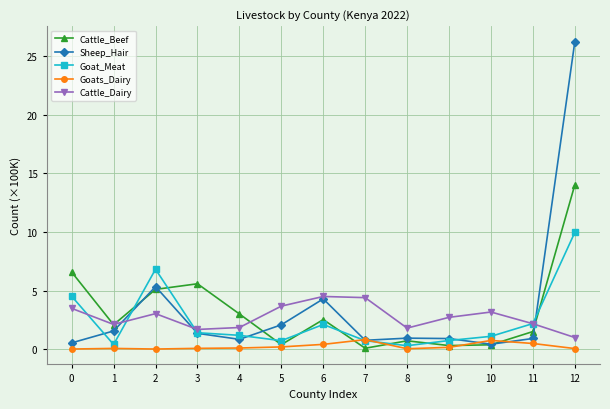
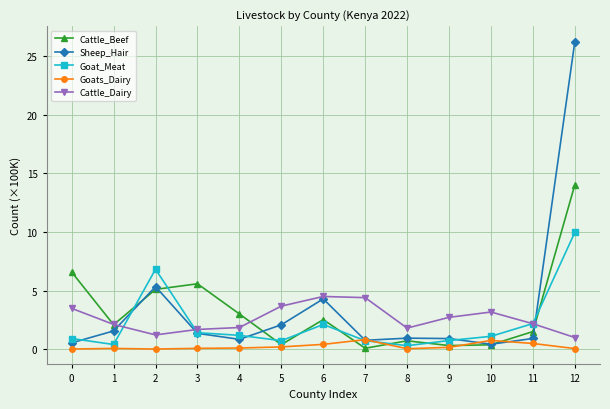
  {
    "Cattle_Beef": {
      "0": 6.6,
      "2": 5.1,
      "3": 5.6,
      "4": 3.0,
      "6": 2.5,
      "7": 0.1,
      "8": 0.7,
      "11": 1.5,
      "12": 14.0
    },
    "Sheep_Hair": {
      "0": 0.5,
      "1": 1.6,
      "2": 5.3,
      "4": 0.8,
      "5": 2.1,
      "8": 0.9,
      "11": 0.9,
      "12": 26.2
    },
    "Goat_Meat": {
-     "0": 4.5,
+     "0": 0.9,
      "1": 0.4,
      "2": 6.8,
      "4": 1.2,
      "5": 0.7,
      "6": 2.1,
      "8": 0.3,
      "10": 1.1,
      "12": 10.0
    },
    "Goats_Dairy": {
      "0": 0.0,
      "1": 0.1,
      "2": 0.0,
      "3": 0.1,
      "4": 0.1,
      "6": 0.4,
      "8": 0.0,
      "10": 0.7,
      "11": 0.5,
      "12": 0.0
    },
    "Cattle_Dairy": {
      "0": 3.5,
-     "2": 3.0,
+     "2": 1.2,
      "3": 1.7,
      "4": 1.8,
      "5": 3.7,
      "7": 4.4,
      "8": 1.8,
      "9": 2.7,
      "10": 3.2,
      "12": 1.0
    }
  }
